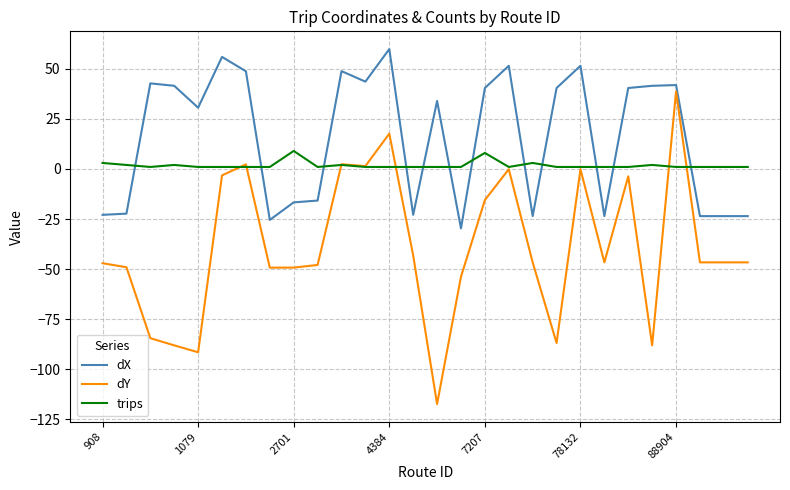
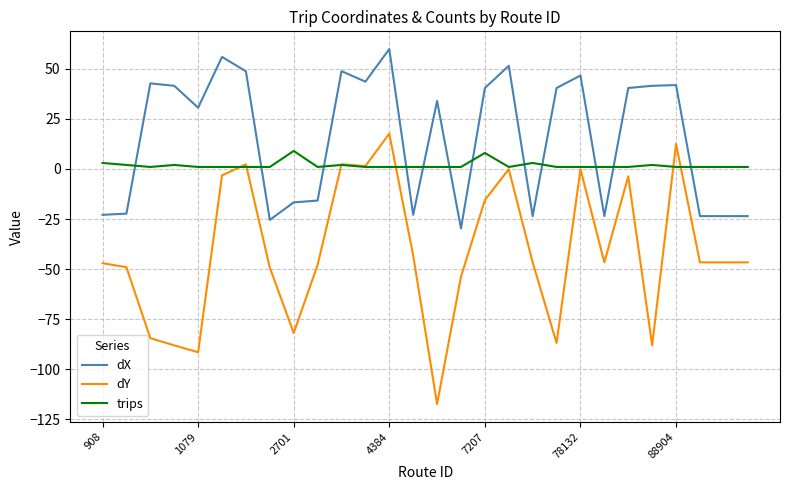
  {
    "dX": {
      "908": -23,
      "1079": 31,
      "2701": -17,
      "4384": 60,
      "7207": 40,
-     "78132": 52,
+     "78132": 47,
      "88904": 42
    },
    "dY": {
      "908": -47,
      "1079": -92,
-     "2701": -49,
+     "2701": -82,
      "4384": 18,
      "7207": -16,
-     "88904": 39
+     "88904": 13
    },
    "trips": {
      "908": 3,
      "1079": 1,
      "2701": 9,
      "4384": 1,
      "7207": 8,
      "88904": 1
    }
  }
